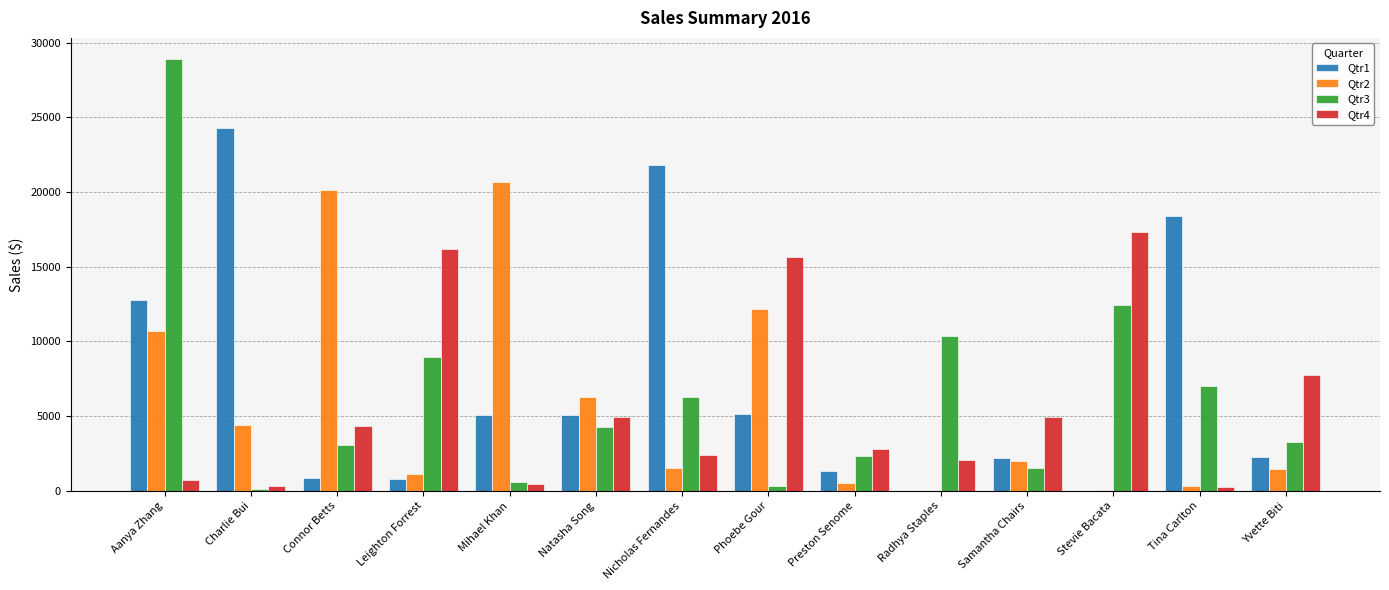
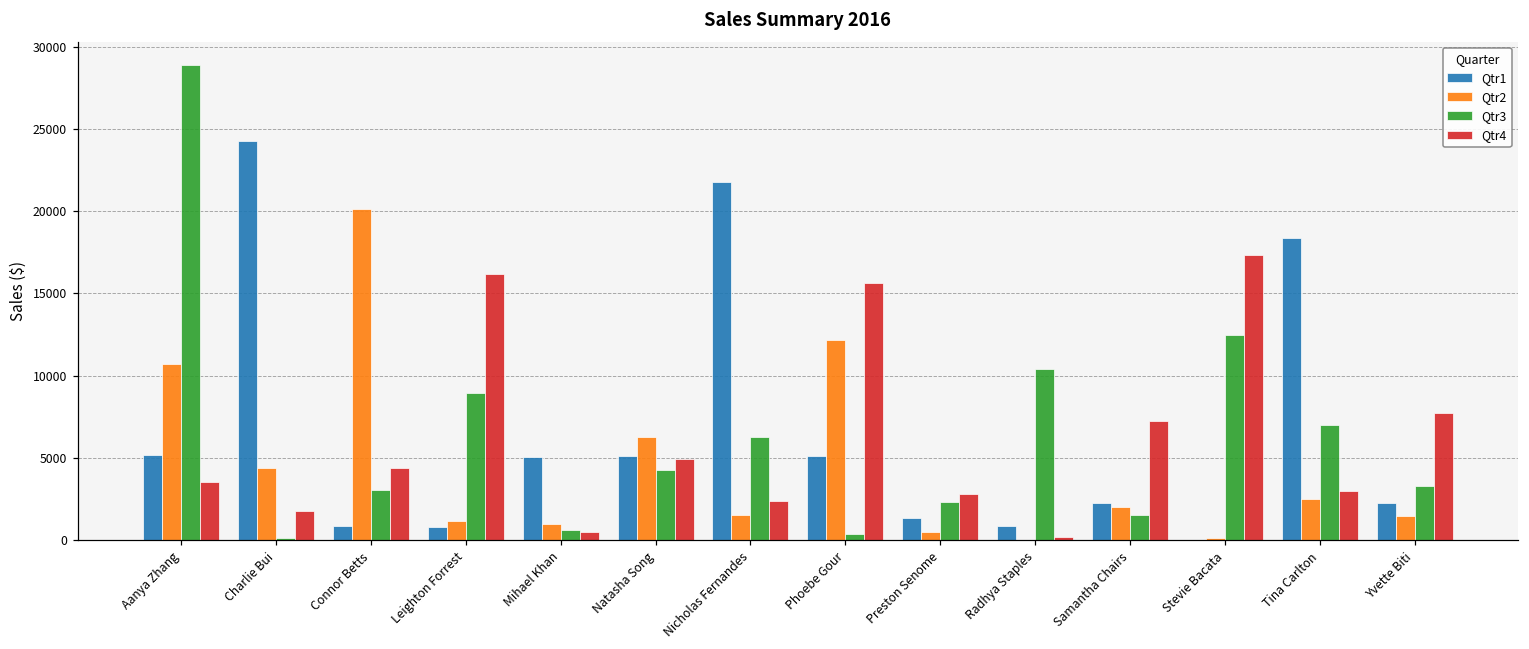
  {
    "Qtr1": {
-     "Aanya Zhang": 12800,
+     "Aanya Zhang": 5200,
      "Charlie Bui": 24300,
      "Connor Betts": 900,
      "Leighton Forrest": 800,
      "Mihael Khan": 5100,
      "Natasha Song": 5100,
      "Nicholas Fernandes": 21800,
      "Phoebe Gour": 5100,
      "Preston Senome": 1300,
-     "Radhya Staples": 0,
+     "Radhya Staples": 900,
      "Samantha Chairs": 2200,
      "Stevie Bacata": 0,
      "Tina Carlton": 18400,
      "Yvette Biti": 2300
    },
    "Qtr2": {
      "Aanya Zhang": 10700,
      "Charlie Bui": 4400,
      "Connor Betts": 20100,
      "Leighton Forrest": 1100,
-     "Mihael Khan": 20700,
+     "Mihael Khan": 1000,
      "Natasha Song": 6300,
      "Nicholas Fernandes": 1500,
      "Phoebe Gour": 12200,
      "Preston Senome": 500,
      "Samantha Chairs": 2000,
-     "Tina Carlton": 400,
+     "Tina Carlton": 2500,
      "Yvette Biti": 1500
    },
    "Qtr3": {
      "Aanya Zhang": 28900,
      "Connor Betts": 3100,
      "Leighton Forrest": 9000,
      "Mihael Khan": 600,
      "Natasha Song": 4300,
      "Nicholas Fernandes": 6300,
      "Phoebe Gour": 400,
      "Preston Senome": 2300,
      "Radhya Staples": 10400,
      "Samantha Chairs": 1500,
      "Stevie Bacata": 12500,
      "Tina Carlton": 7000,
      "Yvette Biti": 3300
    },
    "Qtr4": {
-     "Aanya Zhang": 700,
-     "Charlie Bui": 400,
+     "Aanya Zhang": 3500,
+     "Charlie Bui": 1800,
      "Connor Betts": 4400,
      "Leighton Forrest": 16200,
      "Mihael Khan": 500,
      "Natasha Song": 5000,
      "Nicholas Fernandes": 2400,
      "Phoebe Gour": 15700,
      "Preston Senome": 2800,
-     "Radhya Staples": 2000,
-     "Samantha Chairs": 4900,
+     "Radhya Staples": 200,
+     "Samantha Chairs": 7200,
      "Stevie Bacata": 17300,
-     "Tina Carlton": 300,
+     "Tina Carlton": 3000,
      "Yvette Biti": 7700
    }
  }
